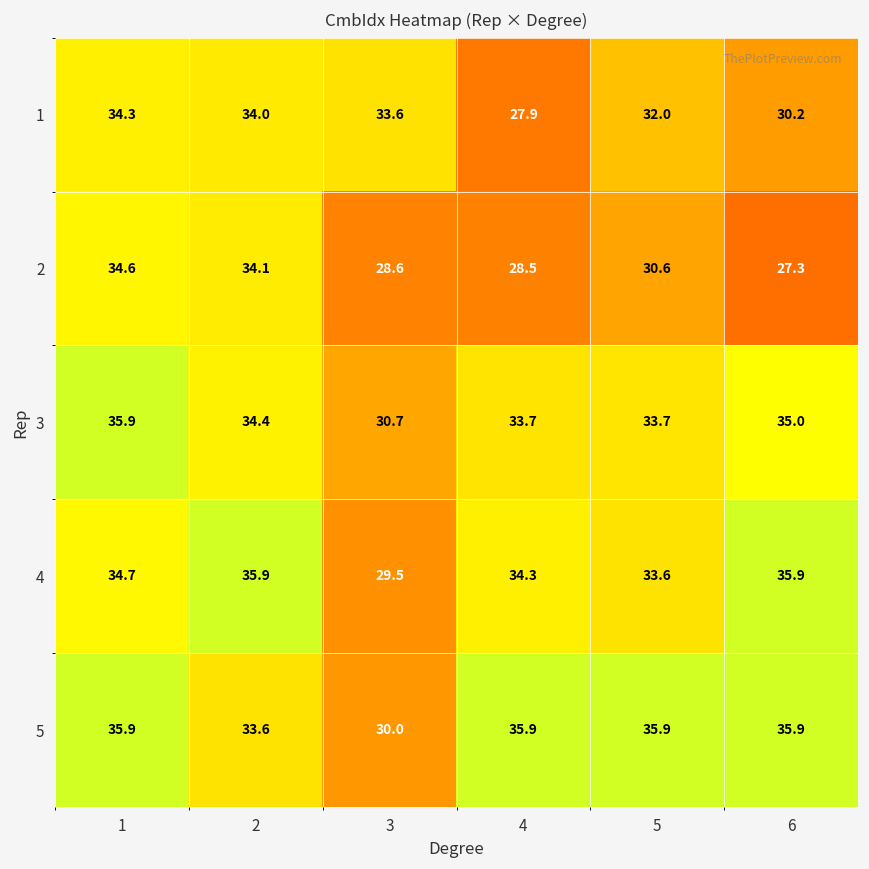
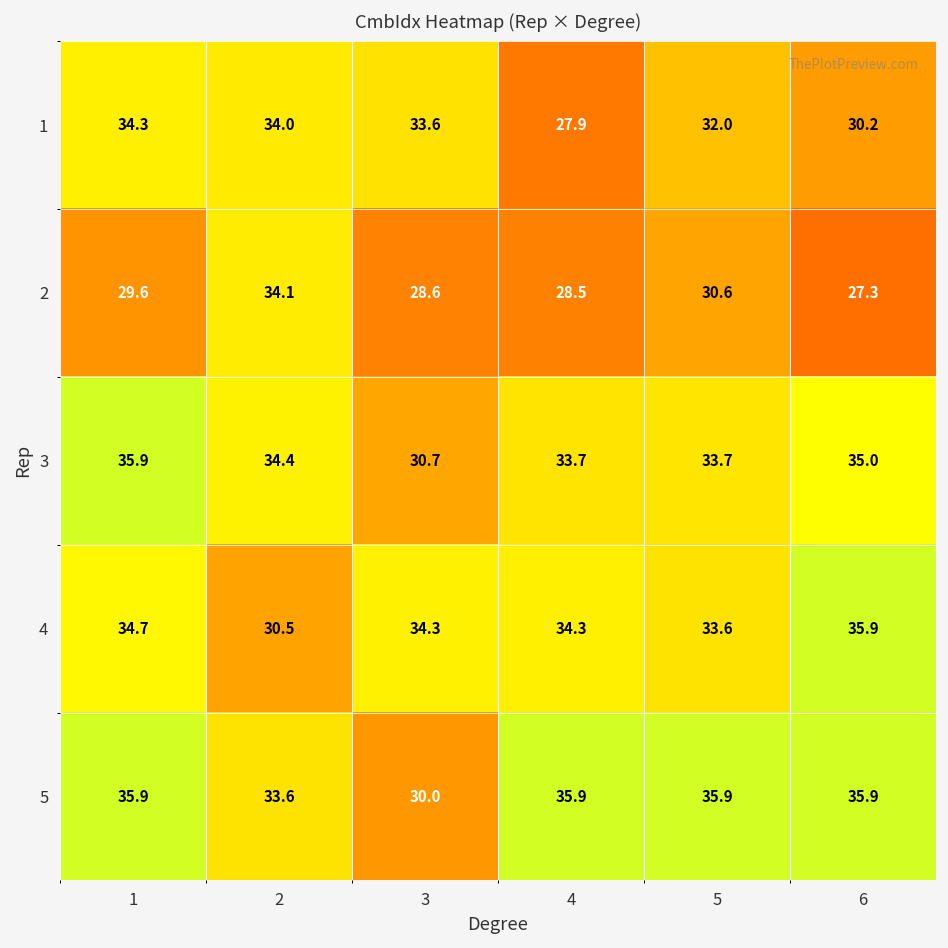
  {
    "1": {
      "1": 34.3,
      "2": 34.0,
      "3": 33.6,
      "4": 27.9,
      "5": 32.0
    },
    "2": {
-     "1": 34.6,
+     "1": 29.6,
      "2": 34.1,
      "3": 28.6,
      "4": 28.5,
      "5": 30.6,
      "6": 27.3
    },
    "3": {
      "1": 35.9,
      "2": 34.4,
      "3": 30.7,
      "4": 33.7,
      "5": 33.7,
      "6": 35.0
    },
    "4": {
      "1": 34.7,
-     "2": 35.9,
-     "3": 29.5,
+     "2": 30.5,
+     "3": 34.3,
      "4": 34.3,
      "5": 33.6,
      "6": 35.9
    },
    "5": {
      "1": 35.9,
      "2": 33.6,
      "3": 30.0,
      "4": 35.9,
      "5": 35.9,
      "6": 35.9
    }
  }
